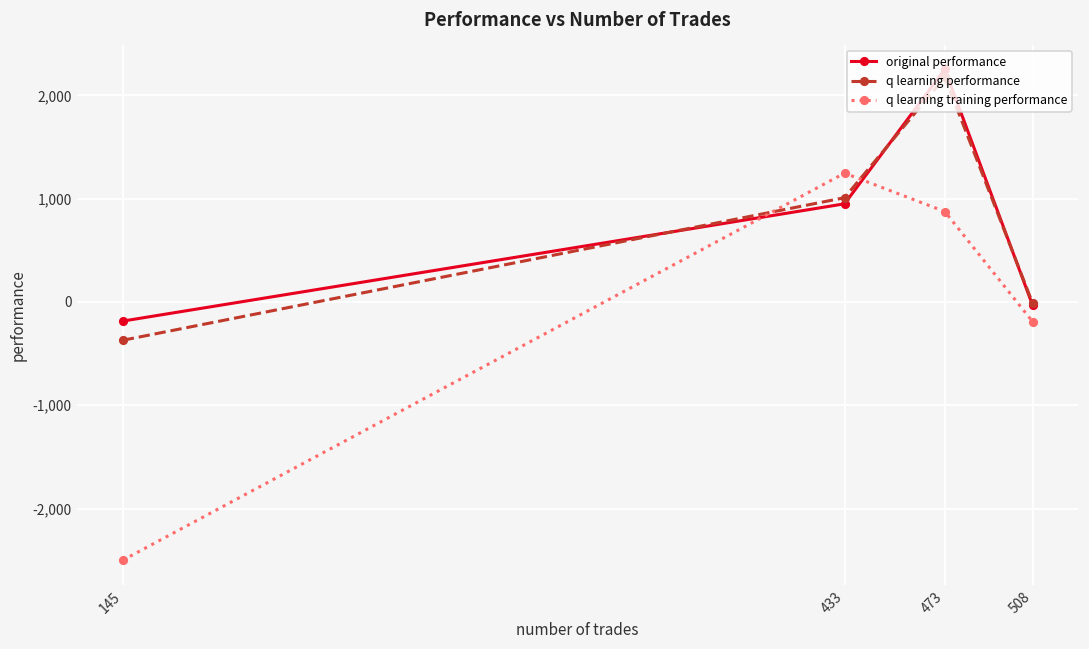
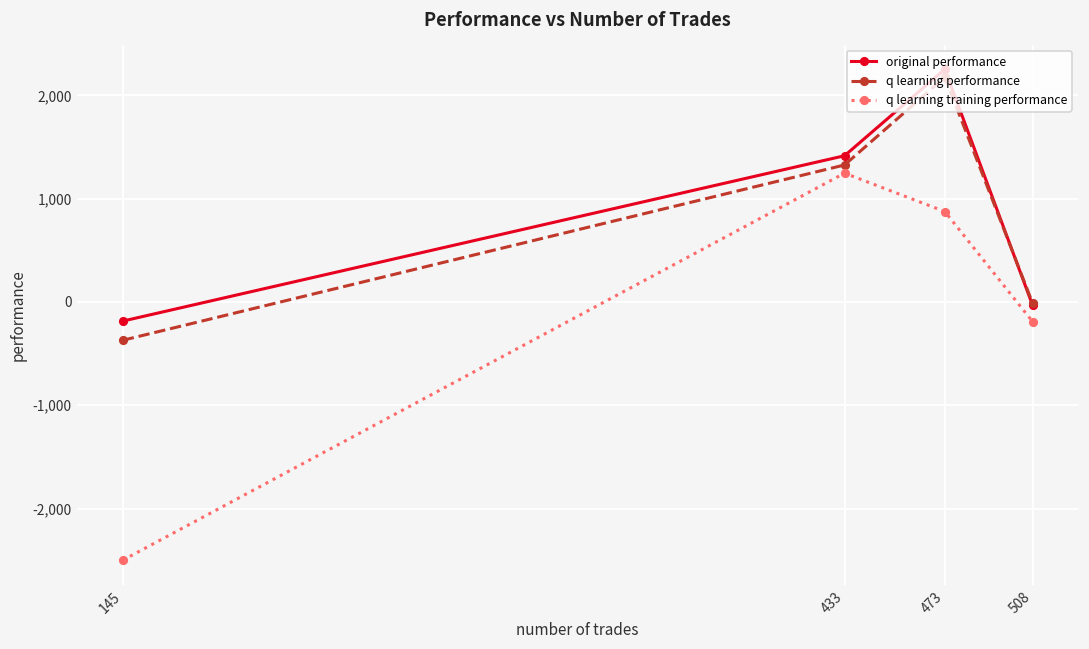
  {
    "original performance": {
      "145": "-200",
-     "433": "900"
+     "433": "1,400"
    },
    "q learning performance": {
      "145": "-400",
-     "433": "1,000"
+     "433": "1,300"
    },
    "q learning training performance": {
      "145": "-2,500",
      "433": "1,200",
      "473": "900",
      "508": "-200"
    }
  }
